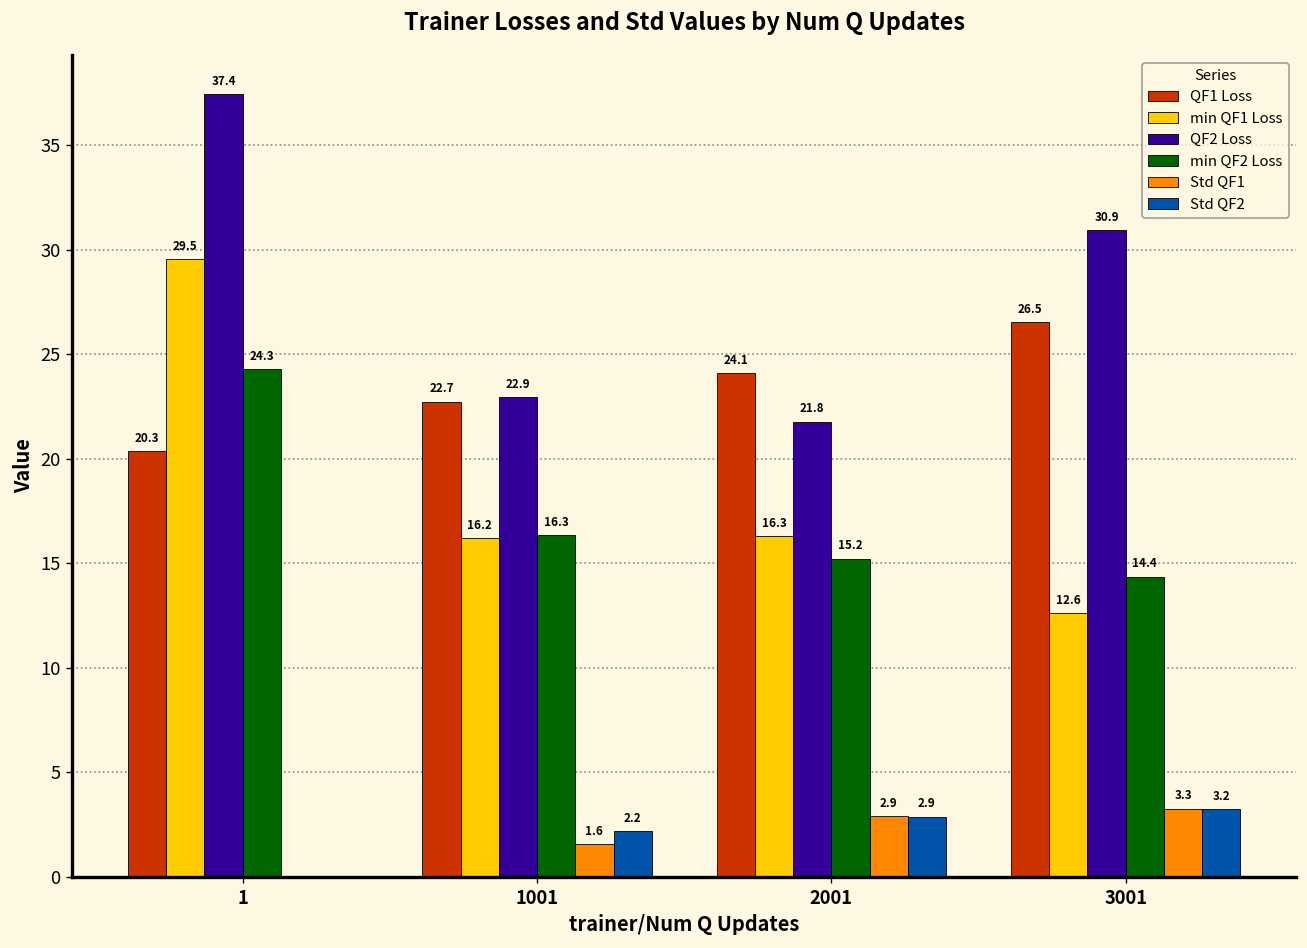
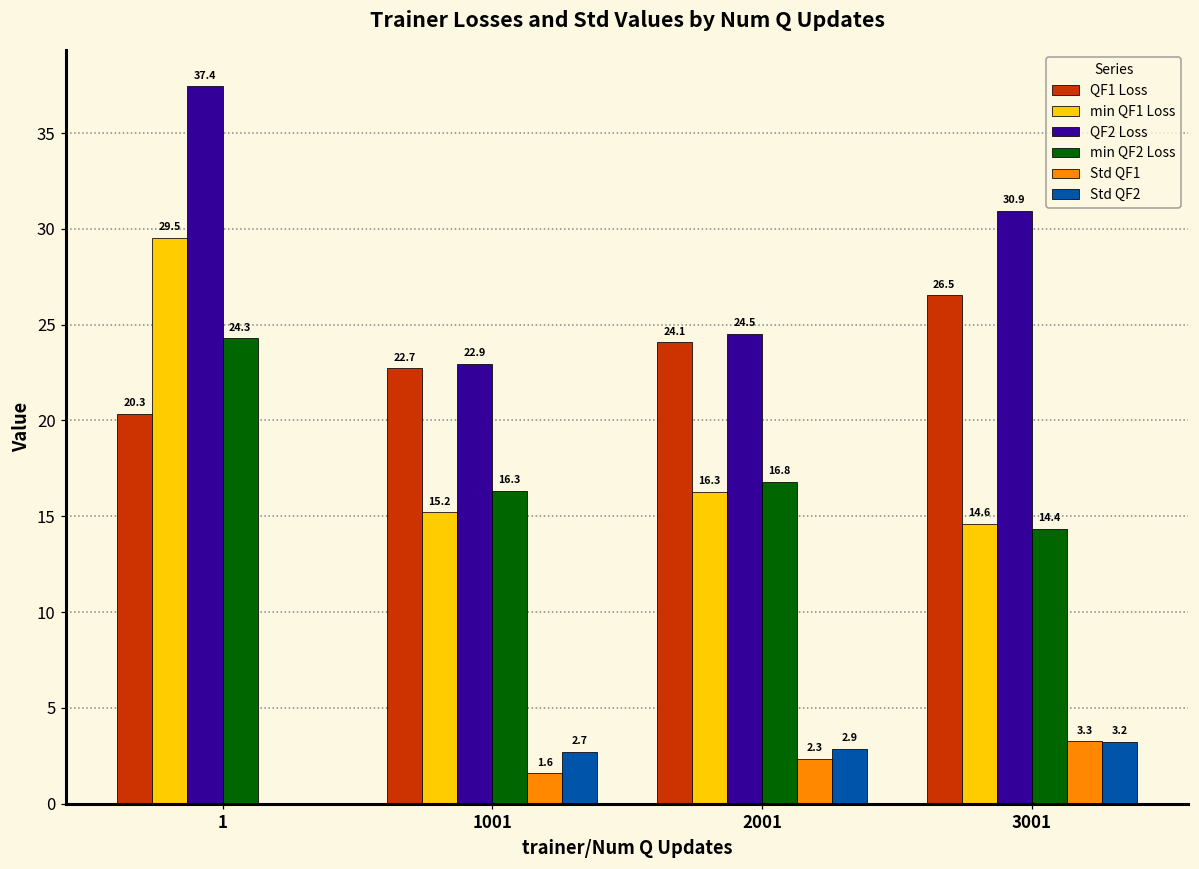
  {
    "QF1 Loss": {
      "1": 20.3,
      "1001": 22.7,
      "2001": 24.1,
      "3001": 26.5
    },
    "min QF1 Loss": {
      "1": 29.5,
-     "1001": 16.2,
+     "1001": 15.2,
      "2001": 16.3,
-     "3001": 12.6
+     "3001": 14.6
    },
    "QF2 Loss": {
      "1": 37.4,
      "1001": 22.9,
-     "2001": 21.8,
+     "2001": 24.5,
      "3001": 30.9
    },
    "min QF2 Loss": {
      "1": 24.3,
      "1001": 16.3,
-     "2001": 15.2,
+     "2001": 16.8,
      "3001": 14.4
    },
    "Std QF1": {
      "1001": 1.6,
-     "2001": 2.9,
+     "2001": 2.3,
      "3001": 3.3
    },
    "Std QF2": {
-     "1001": 2.2,
+     "1001": 2.7,
      "2001": 2.9,
      "3001": 3.2
    }
  }
